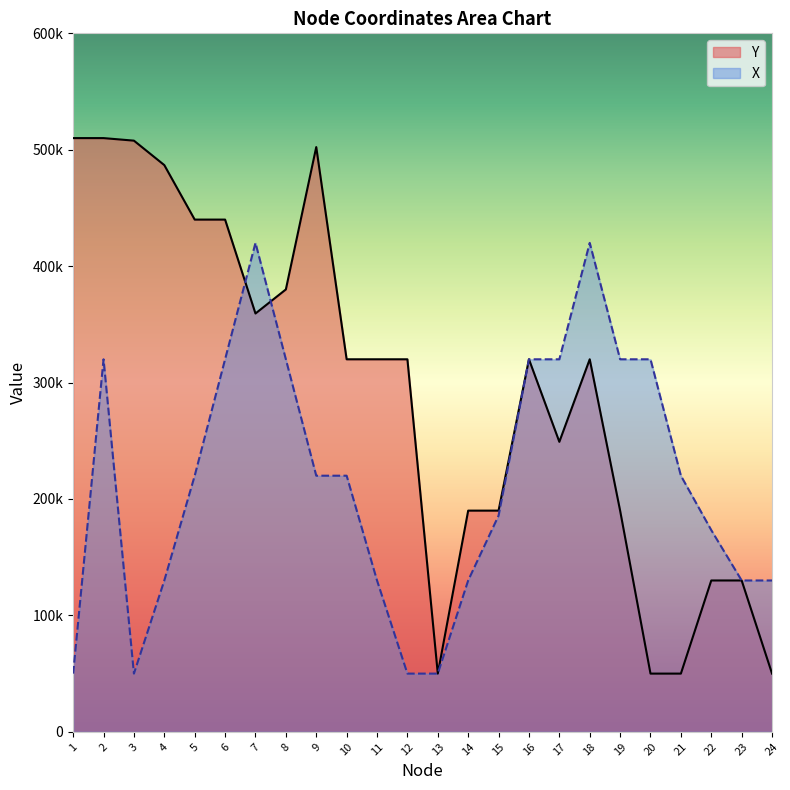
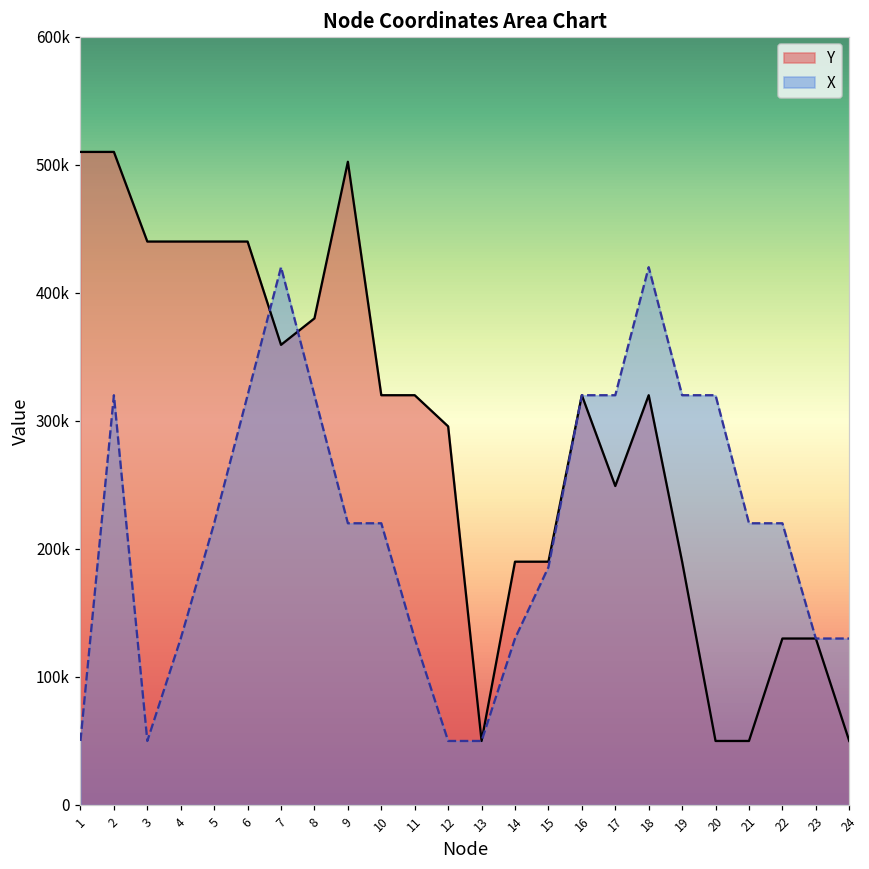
  {
    "Y": {
      "1": 510000,
      "2": 510000,
-     "3": 508000,
-     "4": 487000,
+     "3": 440000,
+     "4": 440000,
      "5": 440000,
      "6": 440000,
      "7": 359000,
      "8": 380000,
      "9": 502000,
      "10": 320000,
      "11": 320000,
-     "12": 320000,
+     "12": 296000,
      "14": 190000,
      "15": 190000,
      "17": 249000,
      "18": 320000,
      "19": 190000,
      "20": 50000,
      "21": 50000,
      "22": 130000,
      "24": 50000
    },
    "X": {
      "1": 50000,
      "2": 320000,
      "3": 50000,
      "4": 130000,
      "5": 220000,
      "6": 320000,
      "7": 420000,
      "8": 320000,
      "9": 220000,
      "10": 220000,
      "11": 130000,
      "12": 50000,
      "14": 130000,
      "15": 186000,
      "17": 320000,
      "18": 420000,
      "19": 320000,
      "20": 320000,
      "21": 220000,
-     "22": 173000,
+     "22": 220000,
      "24": 130000
    }
  }
